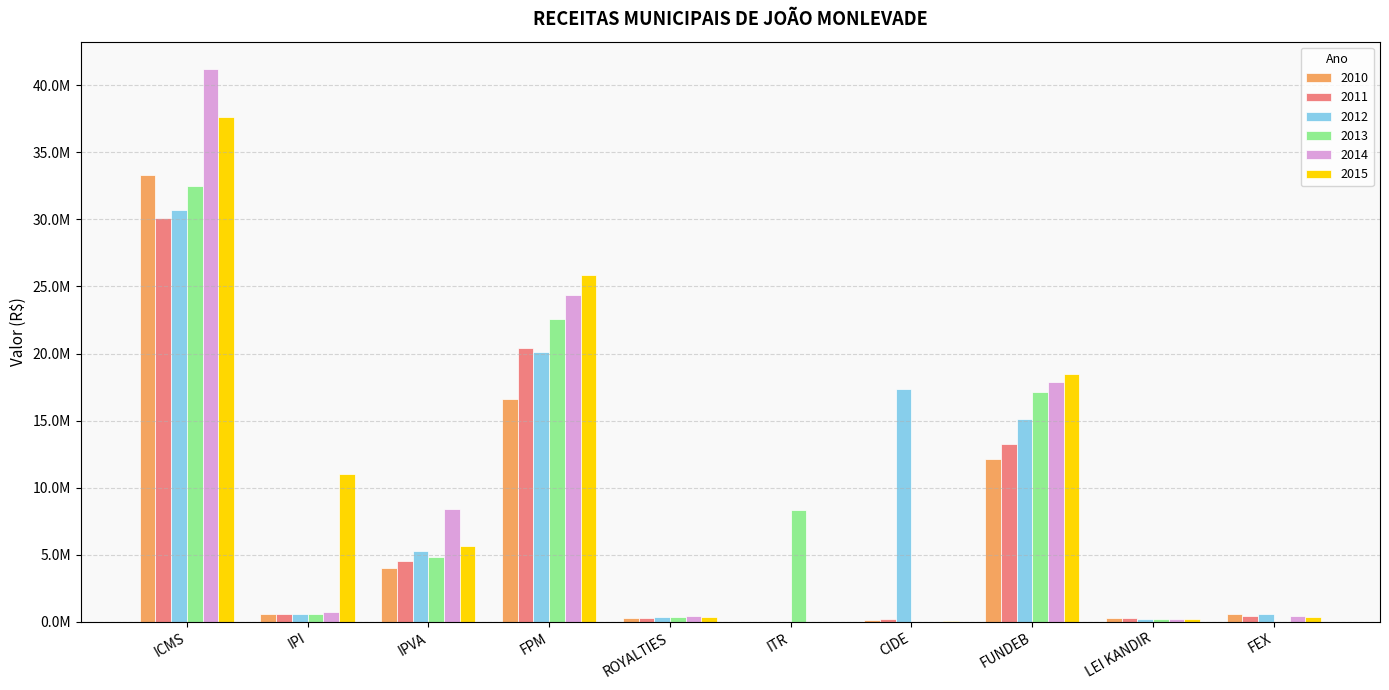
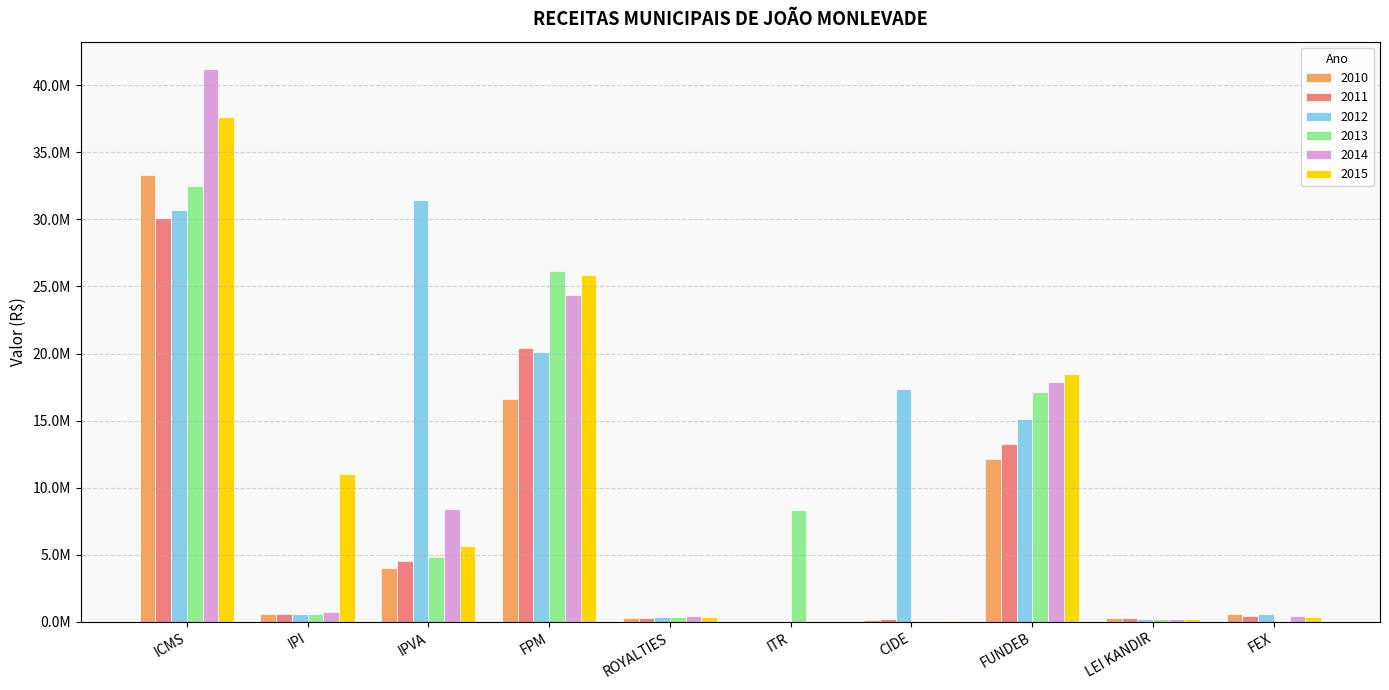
  {
    "2012": {
      "ICMS": 30700000,
      "IPI": 600000,
-     "IPVA": 5300000,
+     "IPVA": 31400000,
      "FPM": 20100000,
      "ROYALTIES": 400000,
      "CIDE": 17400000,
      "FUNDEB": 15100000,
      "LEI KANDIR": 200000,
      "FEX": 600000
    },
    "2013": {
      "ICMS": 32500000,
      "IPI": 600000,
      "IPVA": 4800000,
-     "FPM": 22600000,
+     "FPM": 26200000,
      "ROYALTIES": 400000,
      "ITR": 8300000,
      "FUNDEB": 17100000,
      "LEI KANDIR": 200000,
      "FEX": 0
    },
    "2014": {
      "ICMS": 41200000,
      "IPI": 700000,
      "IPVA": 8400000,
      "FPM": 24300000,
      "ROYALTIES": 400000,
      "FUNDEB": 17900000,
      "LEI KANDIR": 200000,
      "FEX": 500000
    },
    "2015": {
      "ICMS": 37600000,
      "IPI": 11000000,
      "IPVA": 5700000,
      "FPM": 25900000,
      "ROYALTIES": 300000,
      "FUNDEB": 18500000,
      "LEI KANDIR": 200000,
      "FEX": 400000
    }
  }
